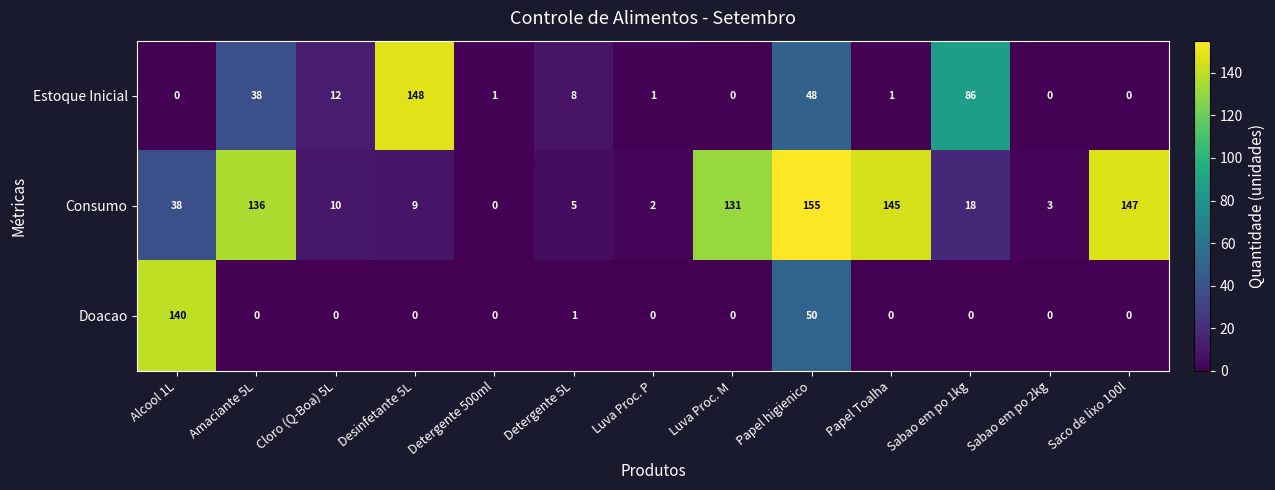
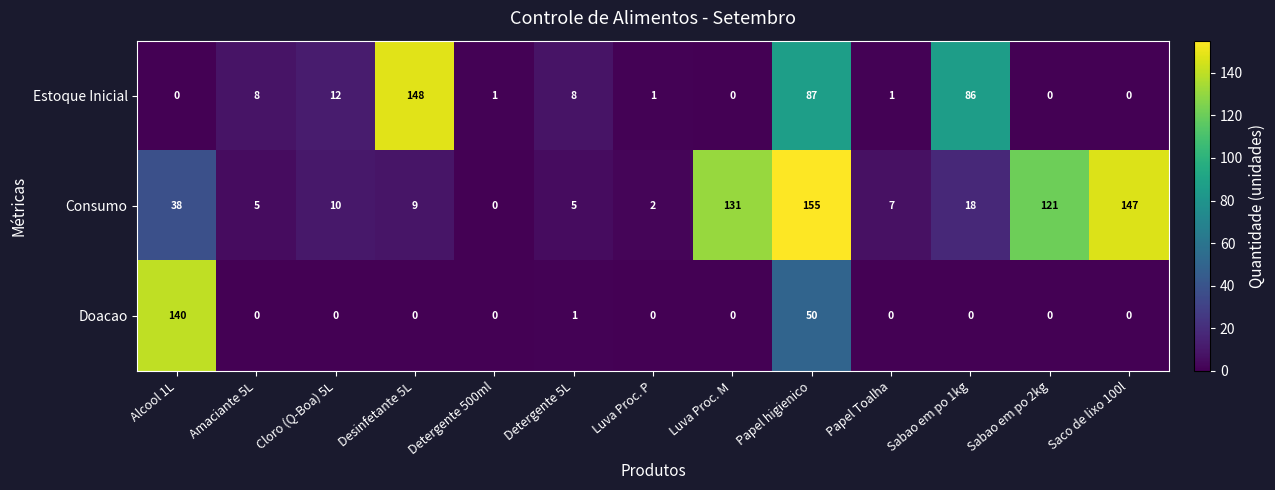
  {
    "Estoque Inicial": {
      "Alcool 1L": 0,
-     "Amaciante 5L": 38,
+     "Amaciante 5L": 8,
      "Cloro (Q-Boa) 5L": 12,
      "Desinfetante 5L": 148,
      "Detergente 500ml": 1,
      "Detergente 5L": 8,
      "Luva Proc. P": 1,
      "Luva Proc. M": 0,
-     "Papel higienico": 48,
+     "Papel higienico": 87,
      "Papel Toalha": 1,
      "Sabao em po 1kg": 86,
      "Sabao em po 2kg": 0,
      "Saco de lixo 100l": 0
    },
    "Consumo": {
      "Alcool 1L": 38,
-     "Amaciante 5L": 136,
+     "Amaciante 5L": 5,
      "Cloro (Q-Boa) 5L": 10,
      "Desinfetante 5L": 9,
      "Detergente 500ml": 0,
      "Detergente 5L": 5,
      "Luva Proc. P": 2,
      "Luva Proc. M": 131,
      "Papel higienico": 155,
-     "Papel Toalha": 145,
+     "Papel Toalha": 7,
      "Sabao em po 1kg": 18,
-     "Sabao em po 2kg": 3,
+     "Sabao em po 2kg": 121,
      "Saco de lixo 100l": 147
    },
    "Doacao": {
      "Alcool 1L": 140,
      "Amaciante 5L": 0,
      "Cloro (Q-Boa) 5L": 0,
      "Desinfetante 5L": 0,
      "Detergente 500ml": 0,
      "Detergente 5L": 1,
      "Luva Proc. P": 0,
      "Luva Proc. M": 0,
      "Papel higienico": 50,
      "Papel Toalha": 0,
      "Sabao em po 1kg": 0,
      "Sabao em po 2kg": 0,
      "Saco de lixo 100l": 0
    }
  }
